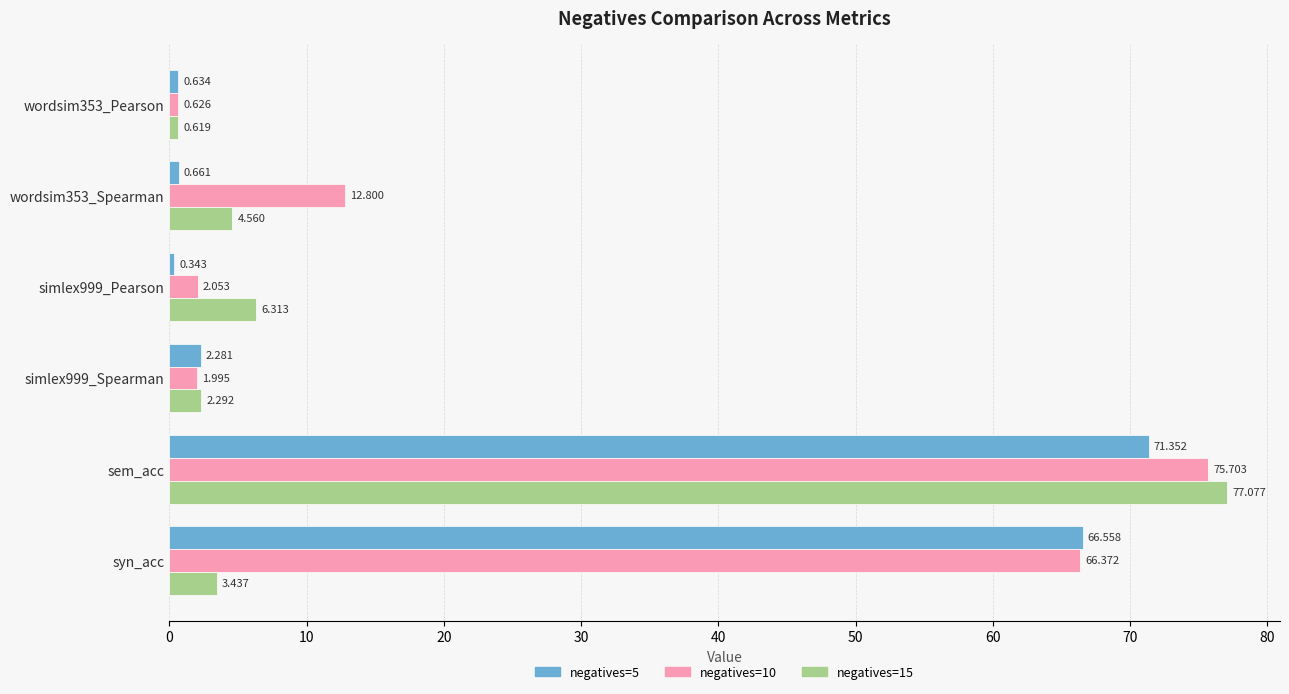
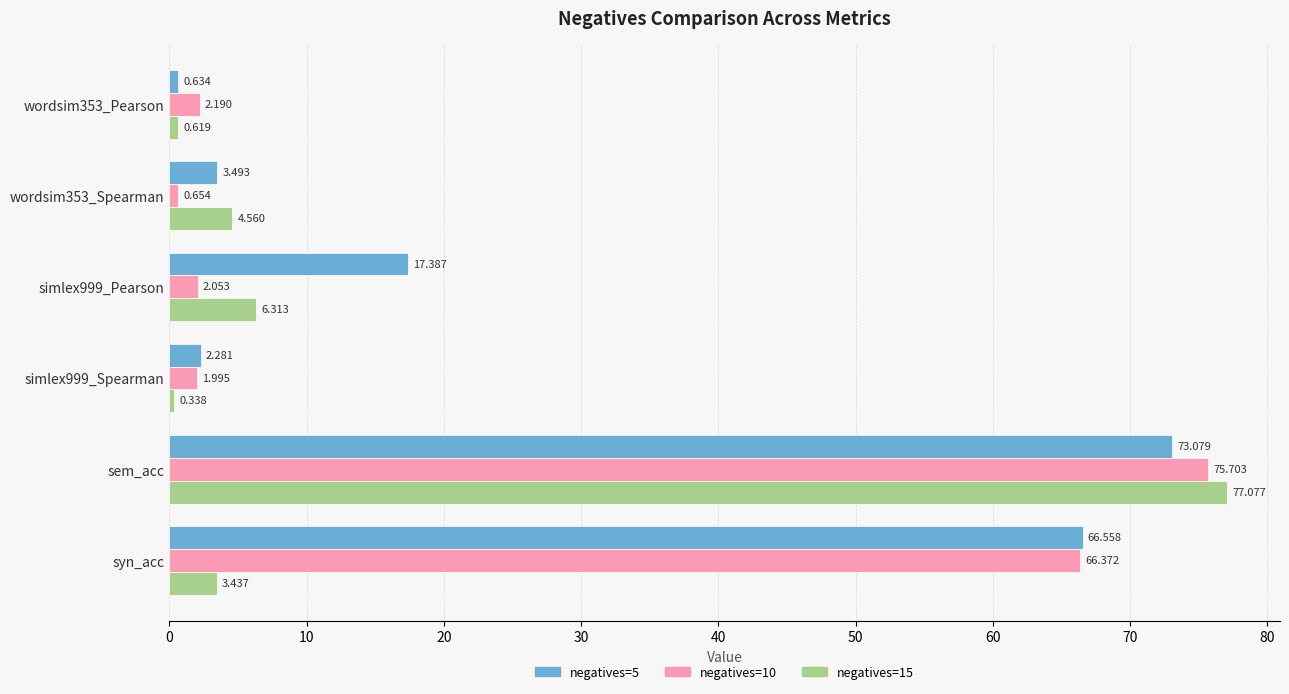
  {
    "negatives=5": {
      "wordsim353_Pearson": 0.634,
-     "wordsim353_Spearman": 0.661,
-     "simlex999_Pearson": 0.343,
+     "wordsim353_Spearman": 3.493,
+     "simlex999_Pearson": 17.387,
      "simlex999_Spearman": 2.281,
-     "sem_acc": 71.352,
+     "sem_acc": 73.079,
      "syn_acc": 66.558
    },
    "negatives=10": {
-     "wordsim353_Pearson": 0.626,
-     "wordsim353_Spearman": 12.800,
+     "wordsim353_Pearson": 2.190,
+     "wordsim353_Spearman": 0.654,
      "simlex999_Pearson": 2.053,
      "simlex999_Spearman": 1.995,
      "sem_acc": 75.703,
      "syn_acc": 66.372
    },
    "negatives=15": {
      "wordsim353_Pearson": 0.619,
      "wordsim353_Spearman": 4.560,
      "simlex999_Pearson": 6.313,
-     "simlex999_Spearman": 2.292,
+     "simlex999_Spearman": 0.338,
      "sem_acc": 77.077,
      "syn_acc": 3.437
    }
  }
